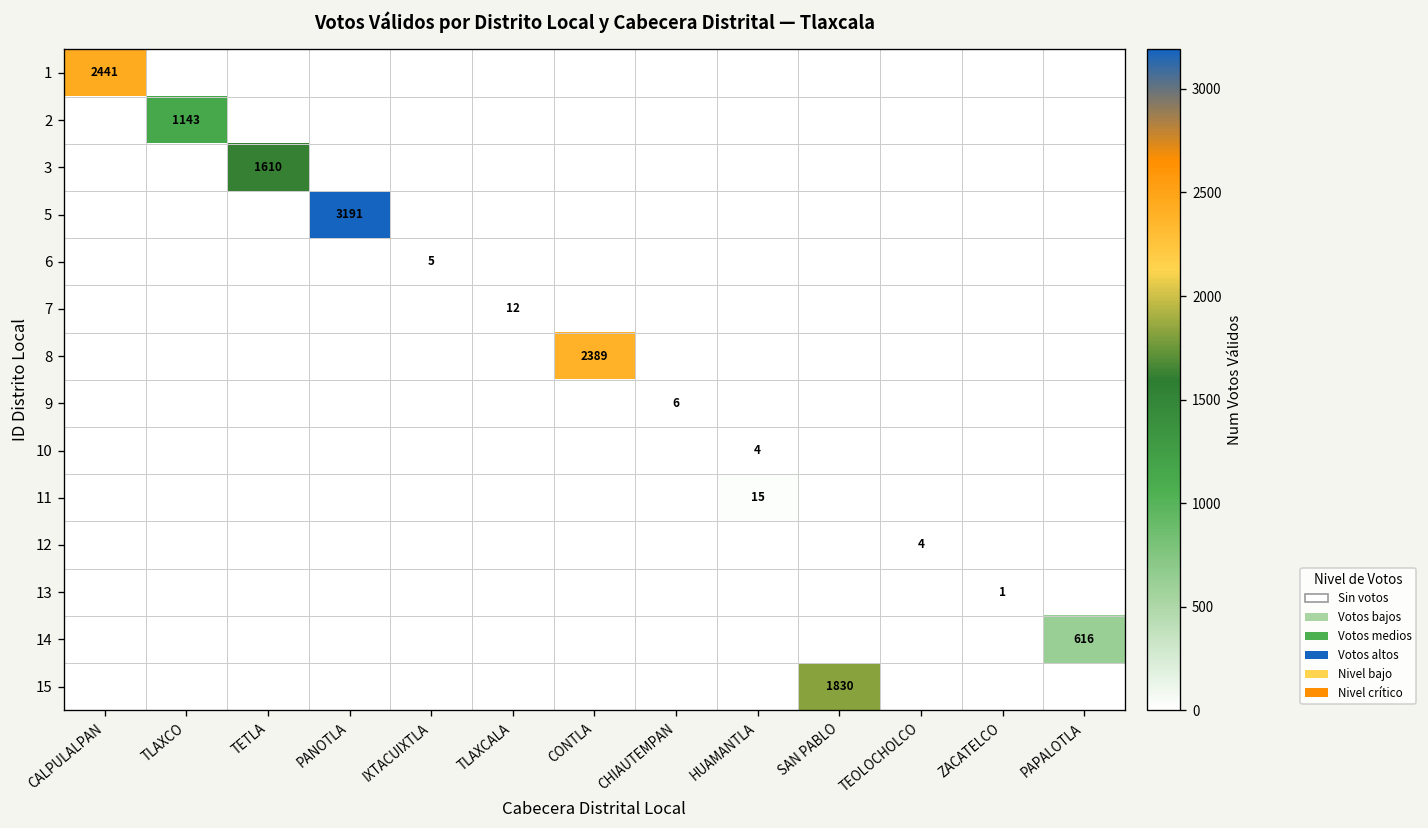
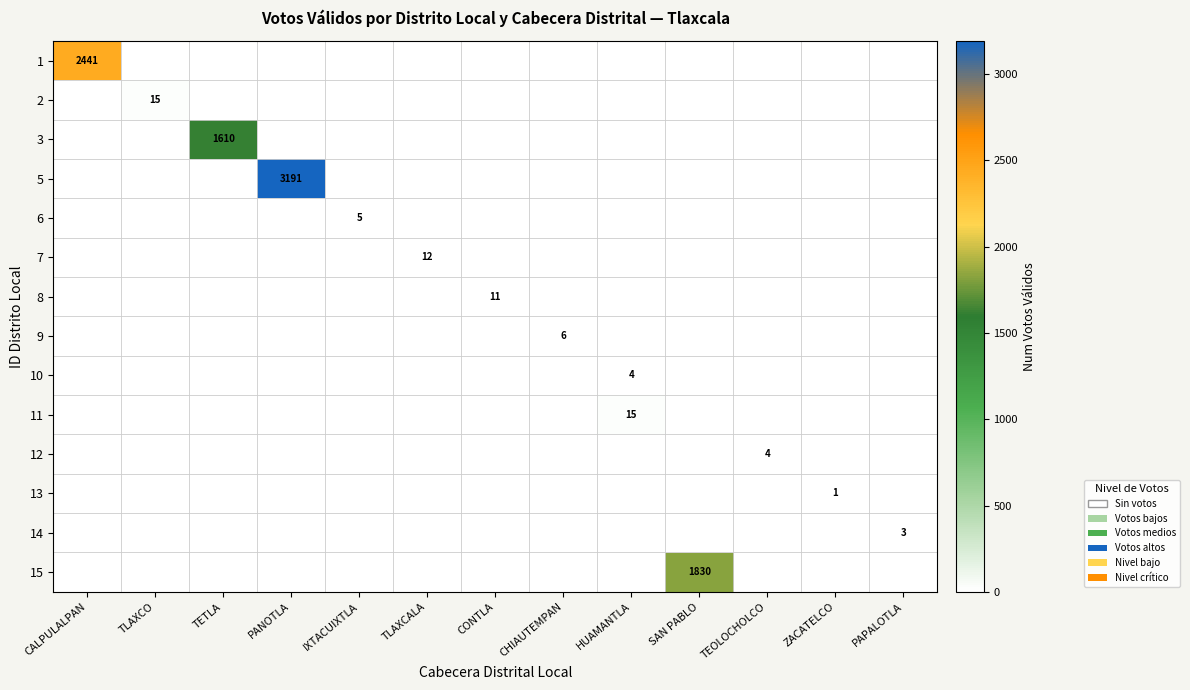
  {
    "1": {
      "CALPULALPAN": 2441
    },
    "2": {
-     "TLAXCO": 1143
+     "TLAXCO": 15
    },
    "3": {
      "TETLA": 1610
    },
    "5": {
      "PANOTLA": 3191
    },
    "6": {
      "IXTACUIXTLA": 5
    },
    "7": {
      "TLAXCALA": 12
    },
    "8": {
-     "CONTLA": 2389
+     "CONTLA": 11
    },
    "9": {
      "CHIAUTEMPAN": 6
    },
    "10": {
      "HUAMANTLA": 4
    },
    "11": {
      "HUAMANTLA": 15
    },
    "12": {
      "TEOLOCHOLCO": 4
    },
    "13": {
      "ZACATELCO": 1
    },
    "14": {
-     "PAPALOTLA": 616
+     "PAPALOTLA": 3
    },
    "15": {
      "SAN PABLO": 1830
    }
  }
